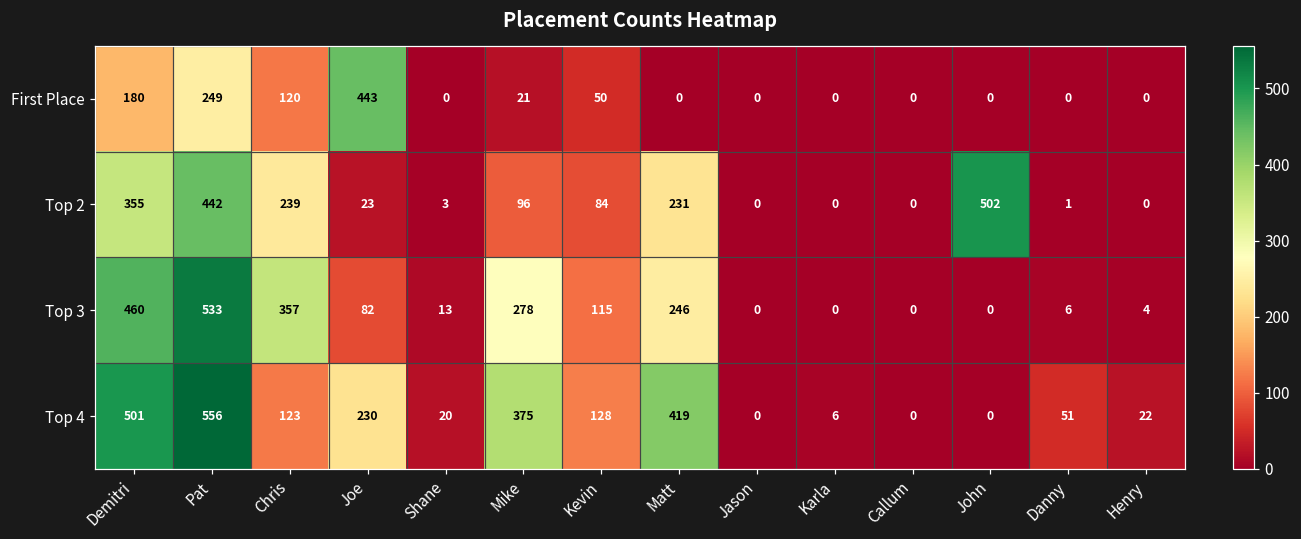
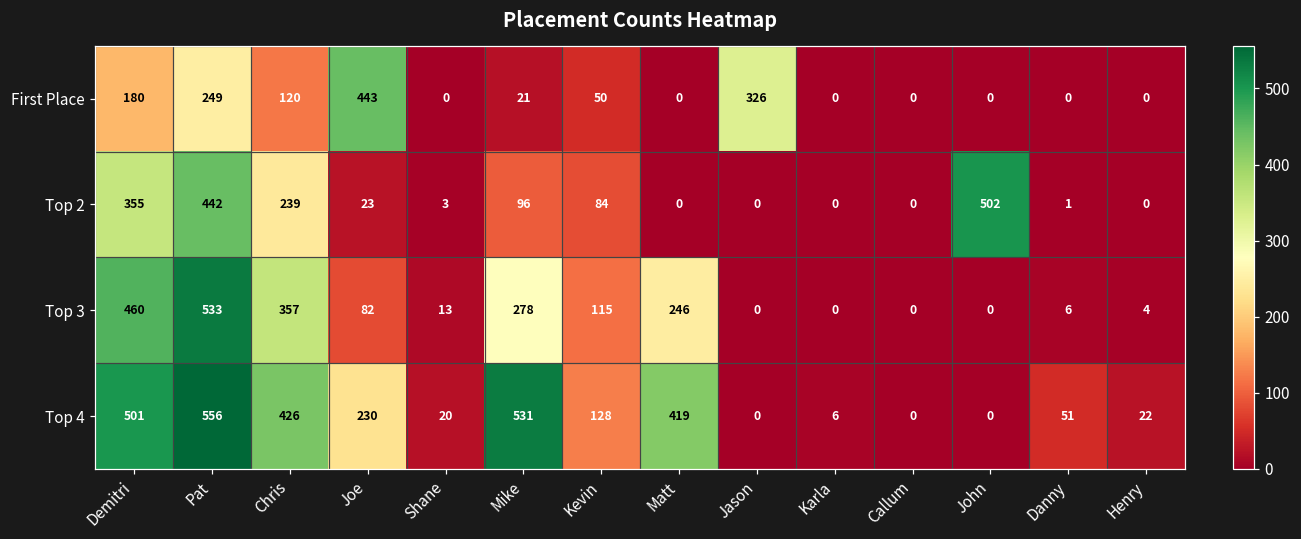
  {
    "First Place": {
      "Demitri": 180,
      "Pat": 249,
      "Chris": 120,
      "Joe": 443,
      "Shane": 0,
      "Mike": 21,
      "Kevin": 50,
      "Matt": 0,
-     "Jason": 0,
+     "Jason": 326,
      "Karla": 0,
      "Callum": 0,
      "John": 0,
      "Danny": 0,
      "Henry": 0
    },
    "Top 2": {
      "Demitri": 355,
      "Pat": 442,
      "Chris": 239,
      "Joe": 23,
      "Shane": 3,
      "Mike": 96,
      "Kevin": 84,
-     "Matt": 231,
+     "Matt": 0,
      "Jason": 0,
      "Karla": 0,
      "Callum": 0,
      "John": 502,
      "Danny": 1,
      "Henry": 0
    },
    "Top 3": {
      "Demitri": 460,
      "Pat": 533,
      "Chris": 357,
      "Joe": 82,
      "Shane": 13,
      "Mike": 278,
      "Kevin": 115,
      "Matt": 246,
      "Jason": 0,
      "Karla": 0,
      "Callum": 0,
      "John": 0,
      "Danny": 6,
      "Henry": 4
    },
    "Top 4": {
      "Demitri": 501,
      "Pat": 556,
-     "Chris": 123,
+     "Chris": 426,
      "Joe": 230,
      "Shane": 20,
-     "Mike": 375,
+     "Mike": 531,
      "Kevin": 128,
      "Matt": 419,
      "Jason": 0,
      "Karla": 6,
      "Callum": 0,
      "John": 0,
      "Danny": 51,
      "Henry": 22
    }
  }
